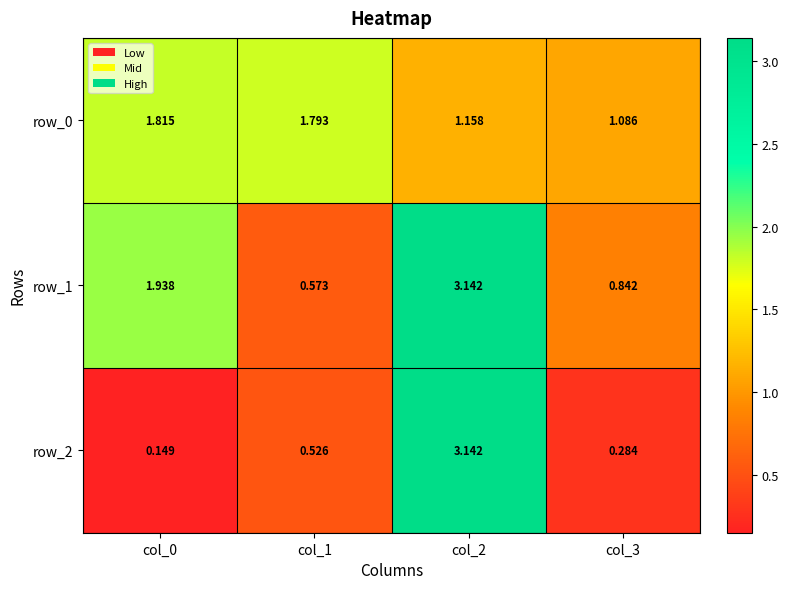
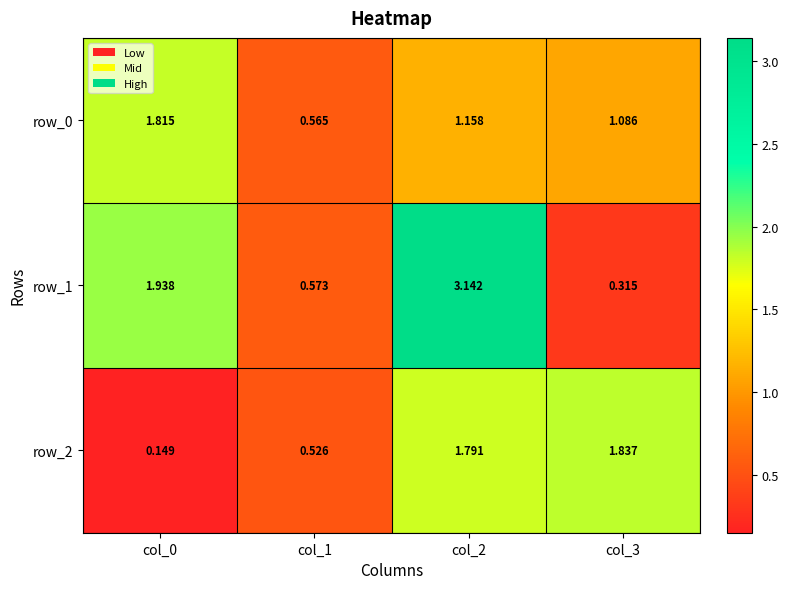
  {
    "row_0": {
      "col_0": 1.815,
-     "col_1": 1.793,
+     "col_1": 0.565,
      "col_2": 1.158,
      "col_3": 1.086
    },
    "row_1": {
      "col_0": 1.938,
      "col_1": 0.573,
      "col_2": 3.142,
-     "col_3": 0.842
+     "col_3": 0.315
    },
    "row_2": {
      "col_0": 0.149,
      "col_1": 0.526,
-     "col_2": 3.142,
-     "col_3": 0.284
+     "col_2": 1.791,
+     "col_3": 1.837
    }
  }
